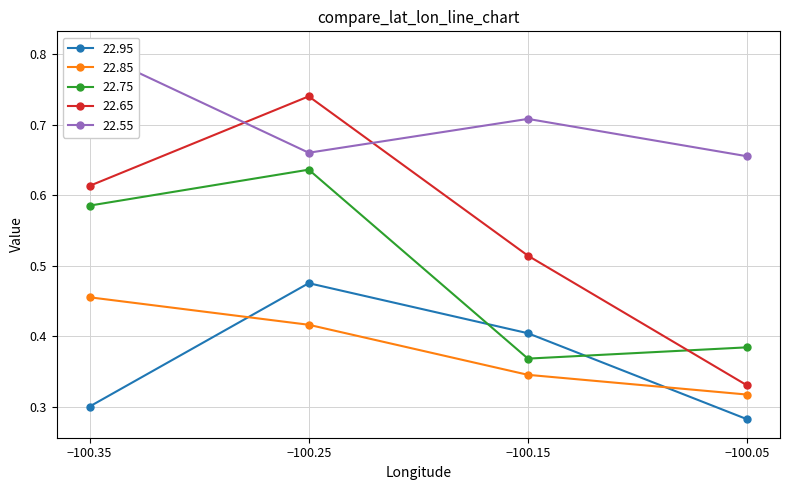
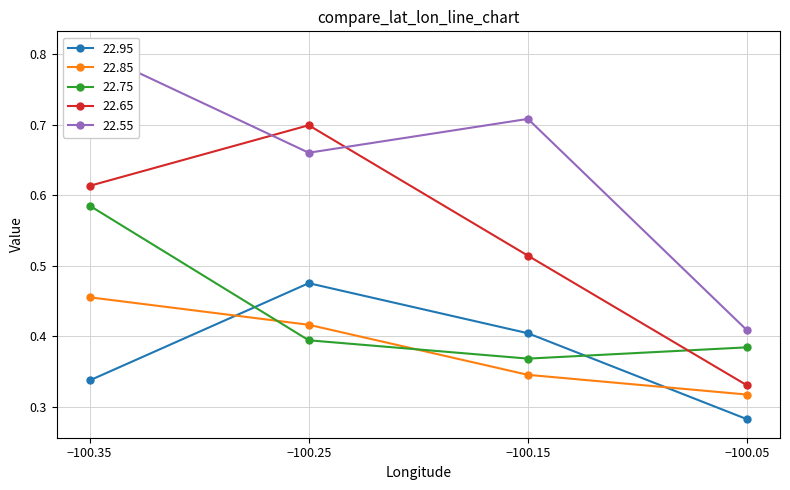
  {
    "22.95": {
-     "−100.35": 0.30,
+     "−100.35": 0.34,
      "−100.25": 0.48,
      "−100.15": 0.40,
      "−100.05": 0.28
    },
    "22.85": {
      "−100.35": 0.46,
      "−100.25": 0.42,
      "−100.15": 0.35,
      "−100.05": 0.32
    },
    "22.75": {
      "−100.35": 0.59,
-     "−100.25": 0.64,
+     "−100.25": 0.39,
      "−100.15": 0.37,
      "−100.05": 0.38
    },
    "22.65": {
      "−100.35": 0.61,
-     "−100.25": 0.74,
+     "−100.25": 0.70,
      "−100.15": 0.51,
      "−100.05": 0.33
    },
    "22.55": {
      "−100.25": 0.66,
      "−100.15": 0.71,
-     "−100.05": 0.66
+     "−100.05": 0.41
    }
  }
